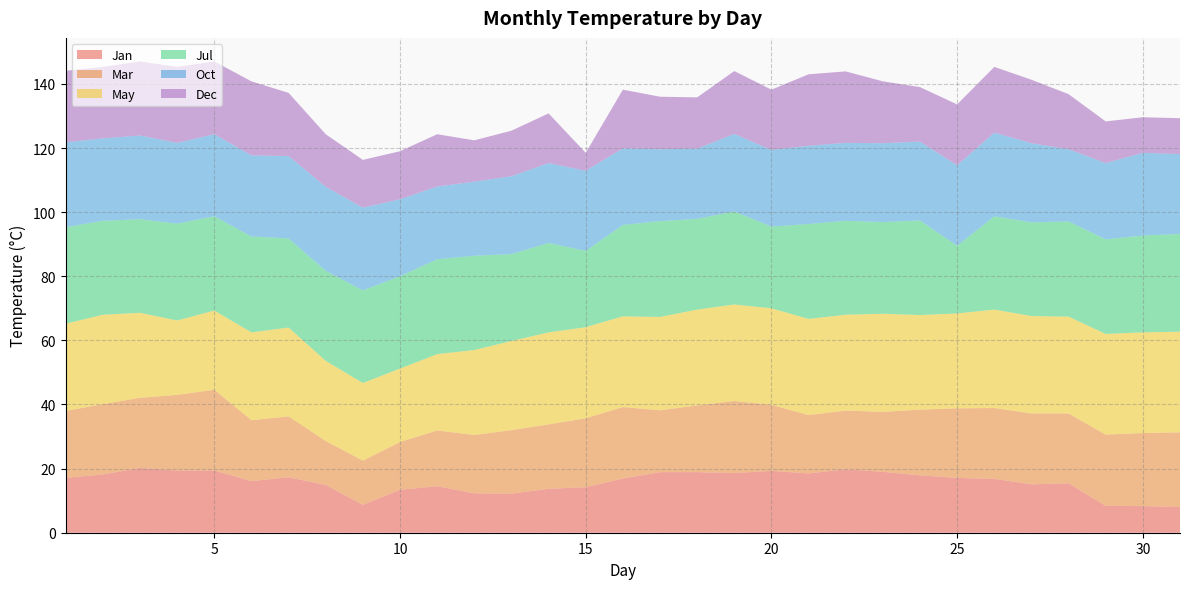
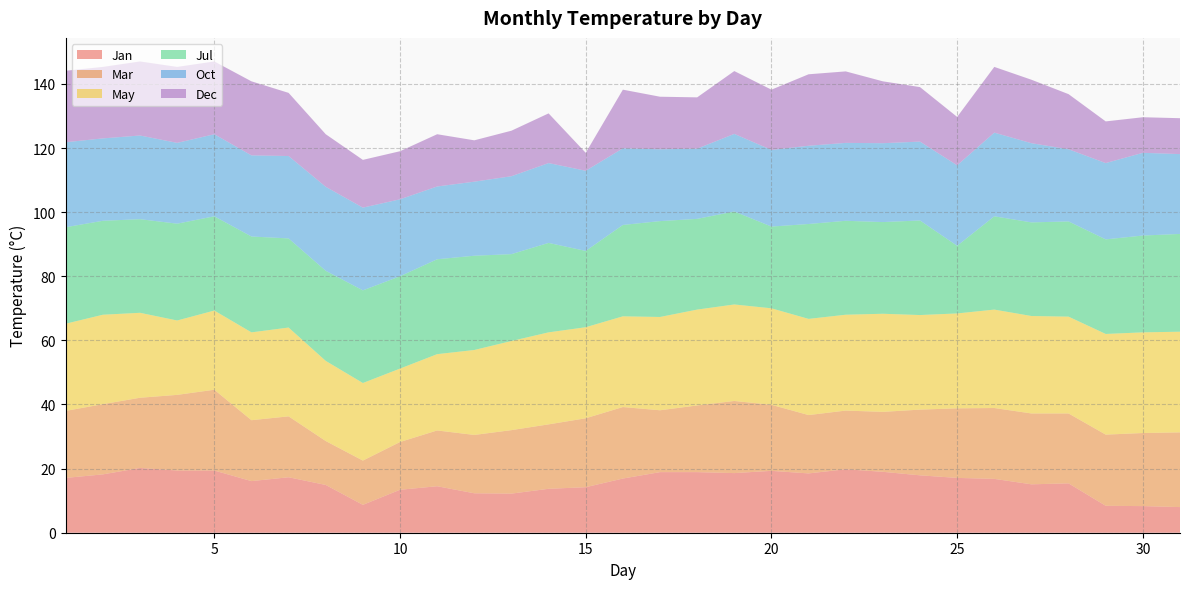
  {
    "Jul": {
      "5": 29,
      "10": 29,
      "15": 24,
      "20": 26,
      "25": 21,
      "30": 30
    },
    "Oct": {
      "5": 26,
      "10": 24,
      "15": 25,
      "20": 24,
      "25": 25,
      "30": 26
    },
    "Dec": {
      "10": 15,
      "15": 6,
      "20": 19,
-     "25": 19,
+     "25": 15,
      "30": 11
    }
  }
